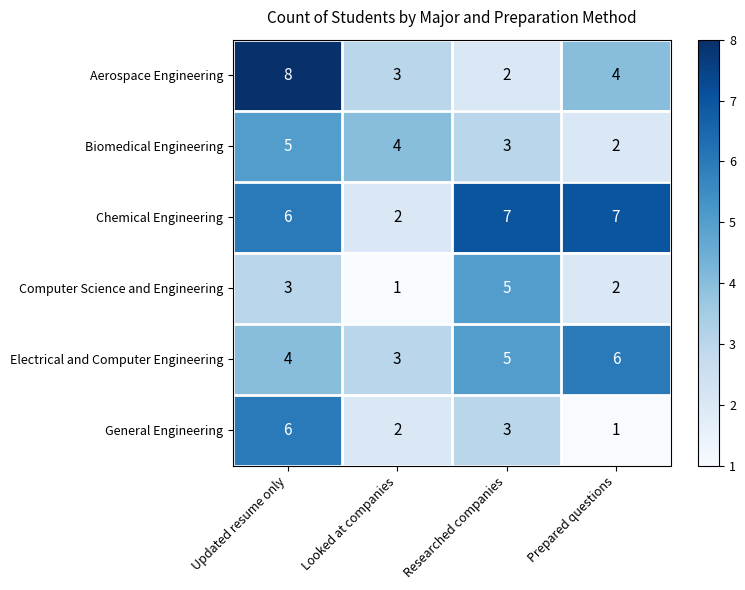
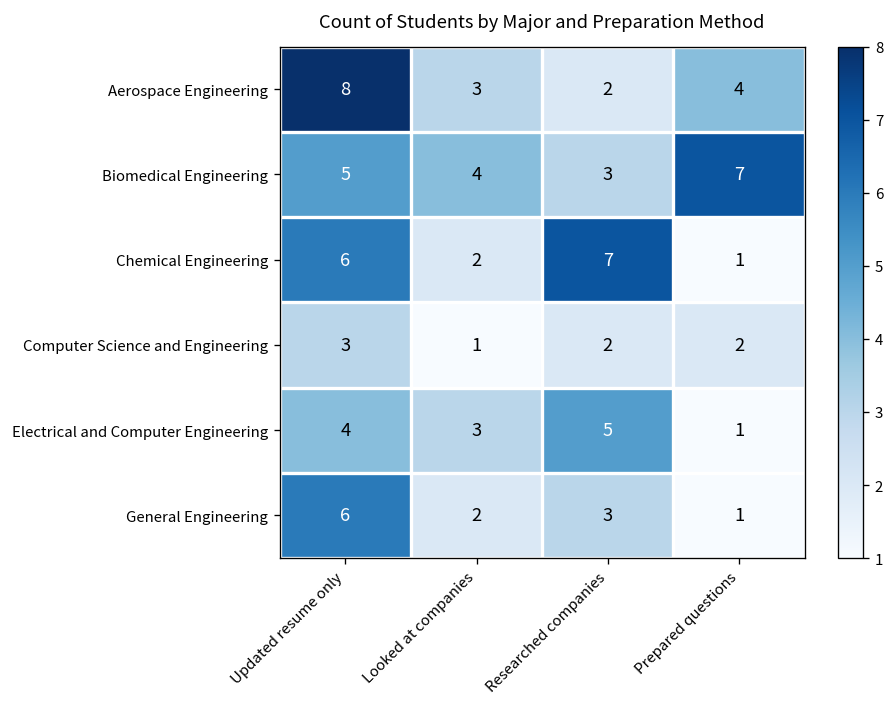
  {
    "Aerospace Engineering": {
      "Updated resume only": 8,
      "Looked at companies": 3,
      "Researched companies": 2,
      "Prepared questions": 4
    },
    "Biomedical Engineering": {
      "Updated resume only": 5,
      "Looked at companies": 4,
      "Researched companies": 3,
-     "Prepared questions": 2
+     "Prepared questions": 7
    },
    "Chemical Engineering": {
      "Updated resume only": 6,
      "Looked at companies": 2,
      "Researched companies": 7,
-     "Prepared questions": 7
+     "Prepared questions": 1
    },
    "Computer Science and Engineering": {
      "Updated resume only": 3,
      "Looked at companies": 1,
-     "Researched companies": 5,
+     "Researched companies": 2,
      "Prepared questions": 2
    },
    "Electrical and Computer Engineering": {
      "Updated resume only": 4,
      "Looked at companies": 3,
      "Researched companies": 5,
-     "Prepared questions": 6
+     "Prepared questions": 1
    },
    "General Engineering": {
      "Updated resume only": 6,
      "Looked at companies": 2,
      "Researched companies": 3,
      "Prepared questions": 1
    }
  }
